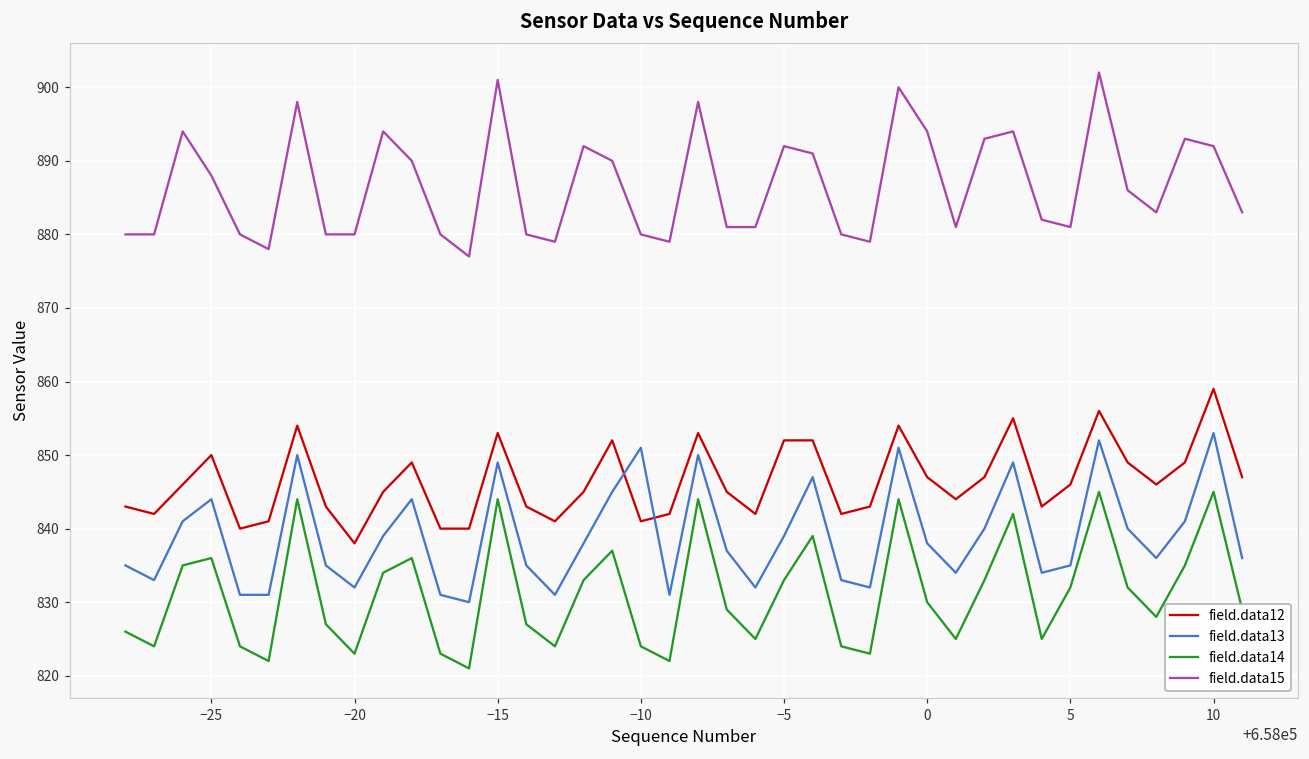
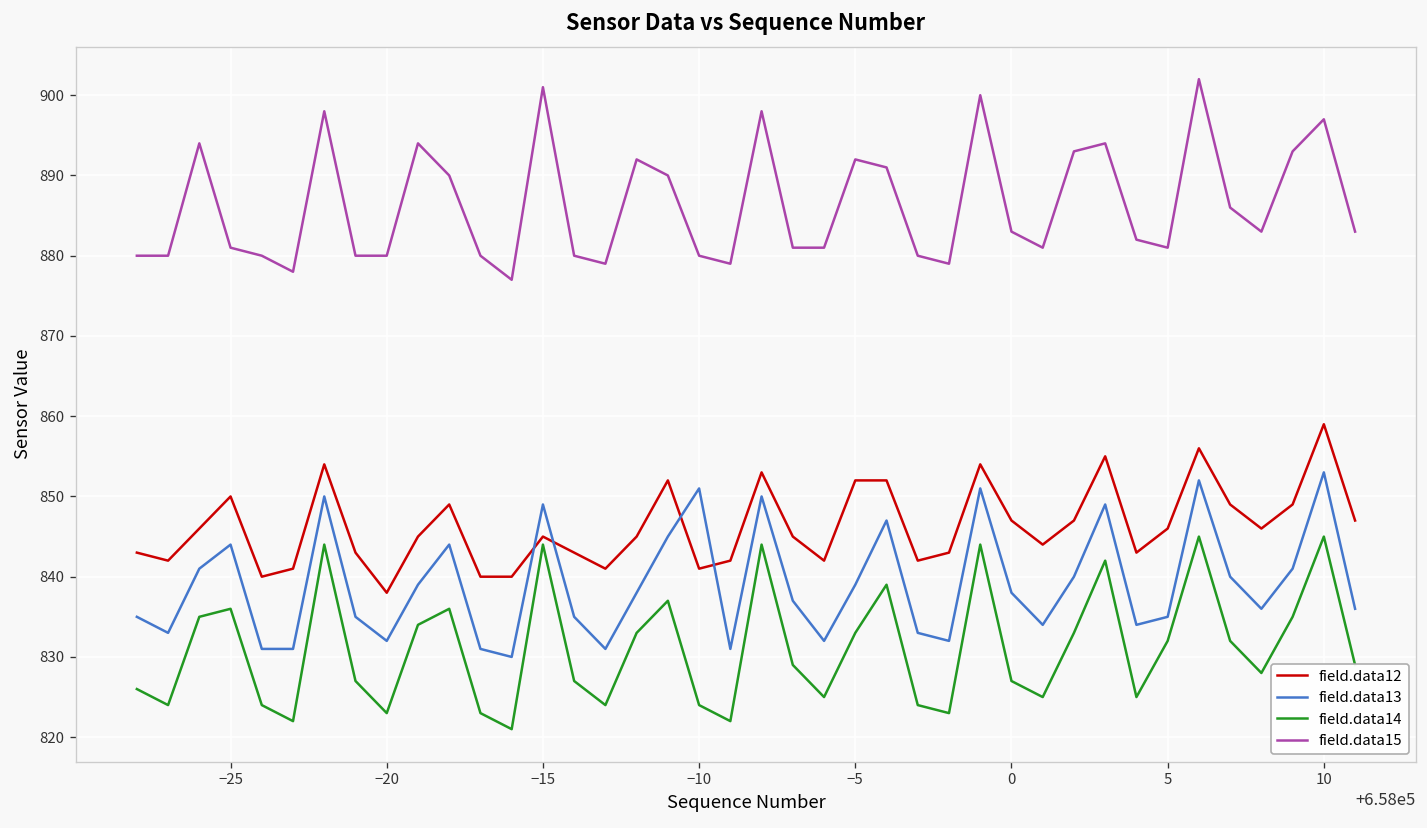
  {
    "field.data12": {
      "−25": 850,
      "−20": 838,
-     "−15": 853,
+     "−15": 845,
      "−10": 841,
      "−5": 852,
      "0": 847,
      "5": 846,
      "10": 859
    },
    "field.data13": {
      "−25": 844,
      "−20": 832,
      "−15": 849,
      "−10": 851,
      "−5": 839,
      "0": 838,
      "5": 835,
      "10": 853
    },
    "field.data14": {
      "−25": 836,
      "−20": 823,
      "−15": 844,
      "−10": 824,
      "−5": 833,
-     "0": 830,
+     "0": 827,
      "5": 832,
      "10": 845
    },
    "field.data15": {
-     "−25": 888,
+     "−25": 881,
      "−20": 880,
      "−15": 901,
      "−10": 880,
      "−5": 892,
-     "0": 894,
+     "0": 883,
      "5": 881,
-     "10": 892
+     "10": 897
    }
  }
